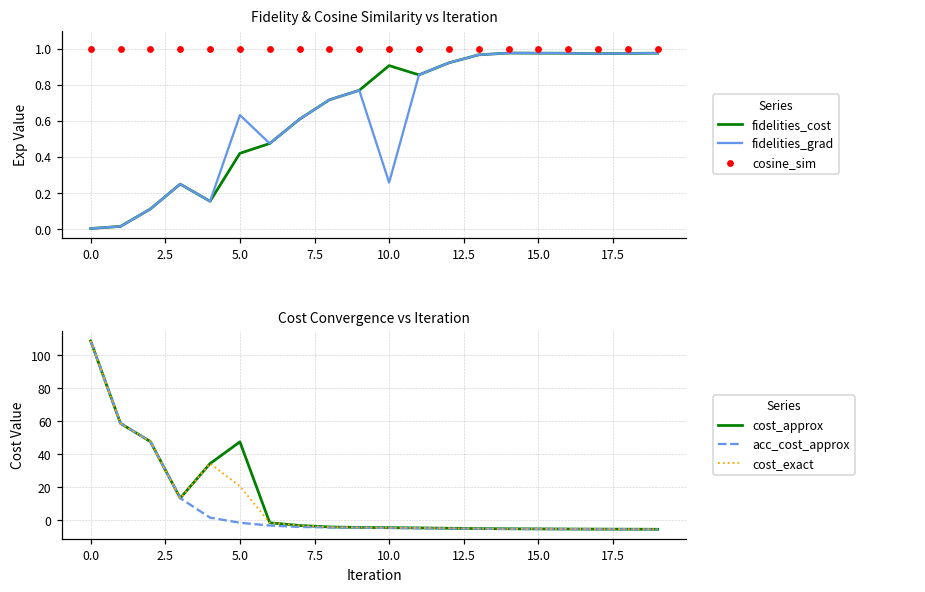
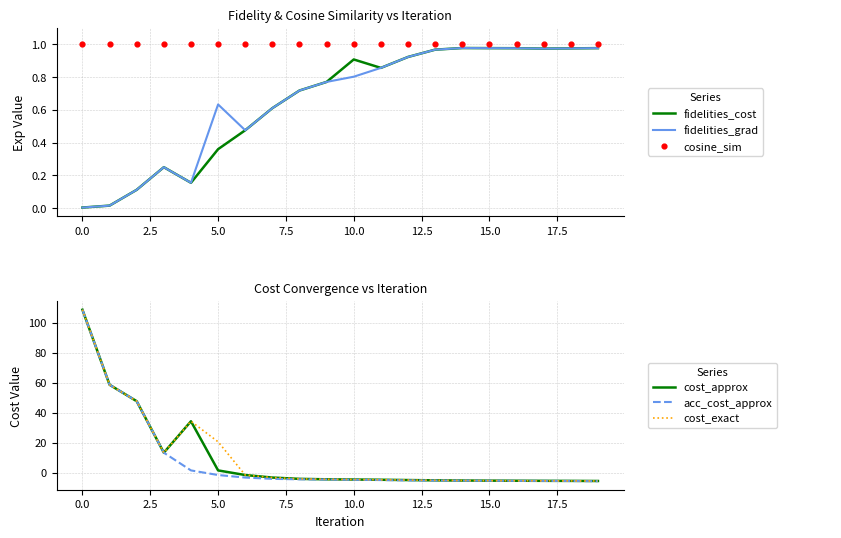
  {
    "Fidelity & Cosine Similarity vs Iteration": {
      "fidelities_cost": {
-       "5.0": 0.42,
+       "5.0": 0.36,
        "10.0": 0.91
      },
      "fidelities_grad": {
        "5.0": 0.63,
-       "10.0": 0.26
+       "10.0": 0.80
      }
    },
    "Cost Convergence vs Iteration": {
      "cost_approx": {
-       "5.0": 48
+       "5.0": 2
      },
      "acc_cost_approx": {
        "5.0": -1
      },
      "cost_exact": {
        "5.0": 21
      }
    }
  }
